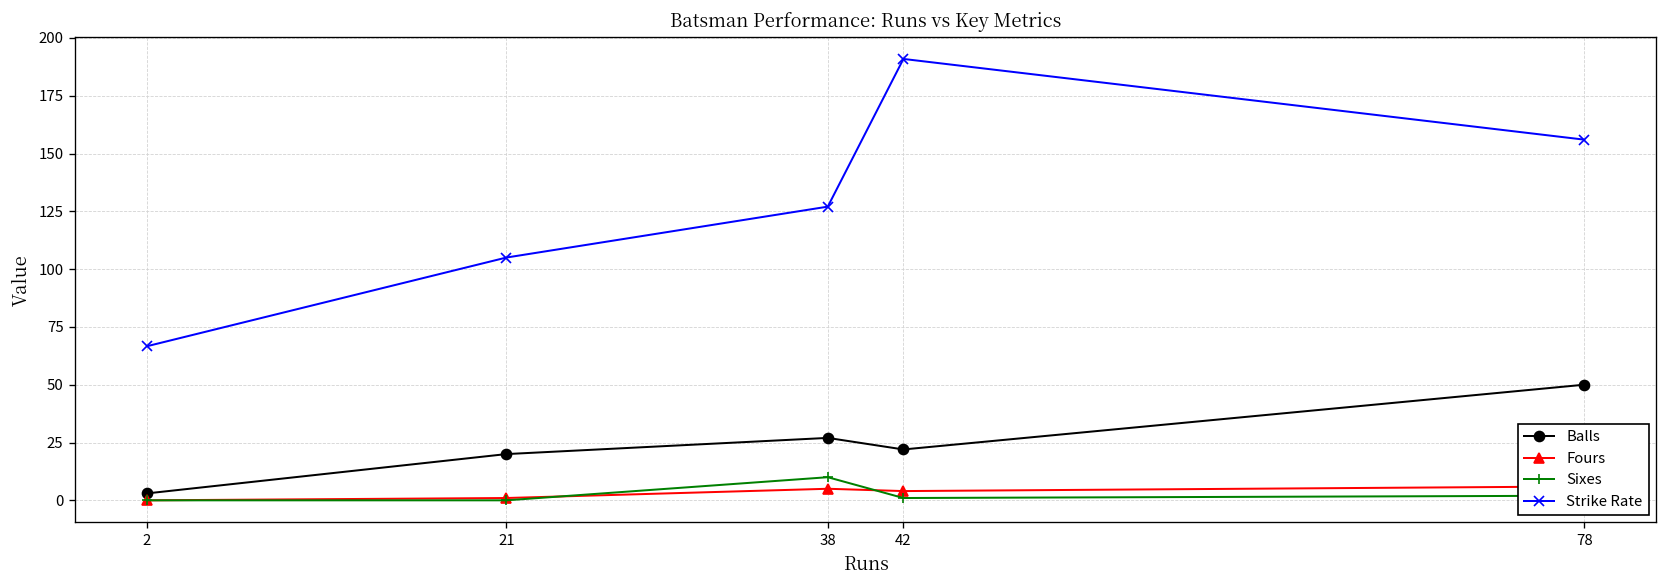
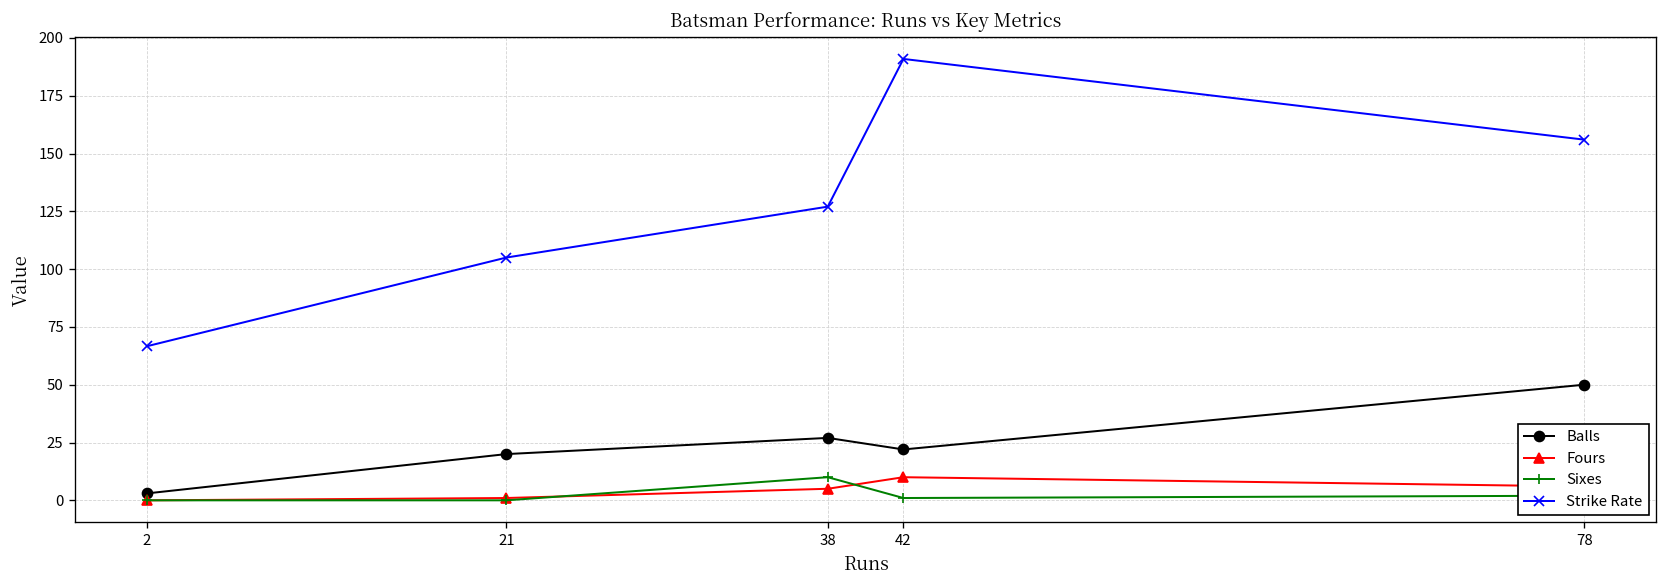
  {
    "Balls": {
      "2": 3,
      "21": 20,
      "38": 27,
      "42": 22,
      "78": 50
    },
    "Fours": {
      "38": 5,
-     "42": 4
+     "42": 10
    },
    "Sixes": {
      "38": 10,
      "42": 1
    },
    "Strike Rate": {
      "2": 67,
      "21": 105,
      "38": 127,
      "42": 191,
      "78": 156
    }
  }
